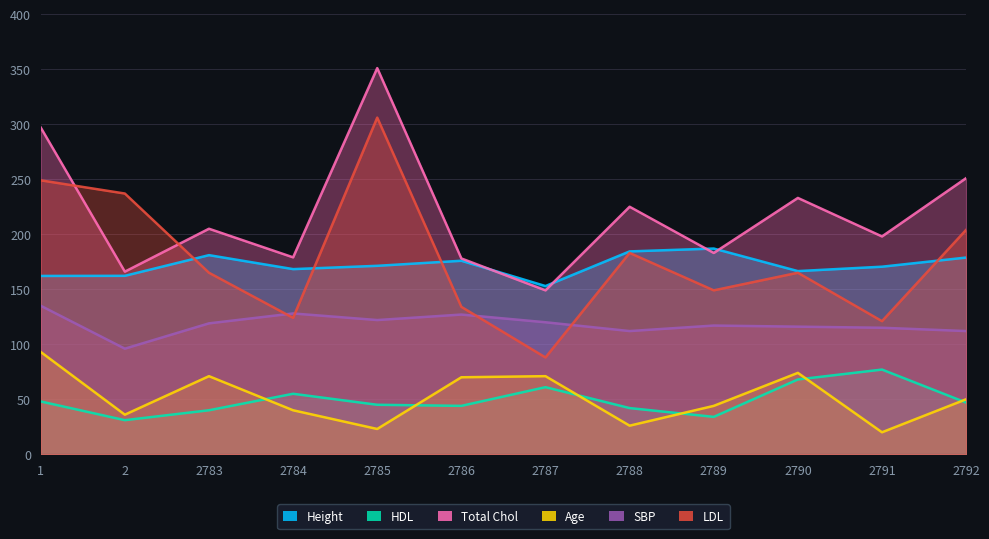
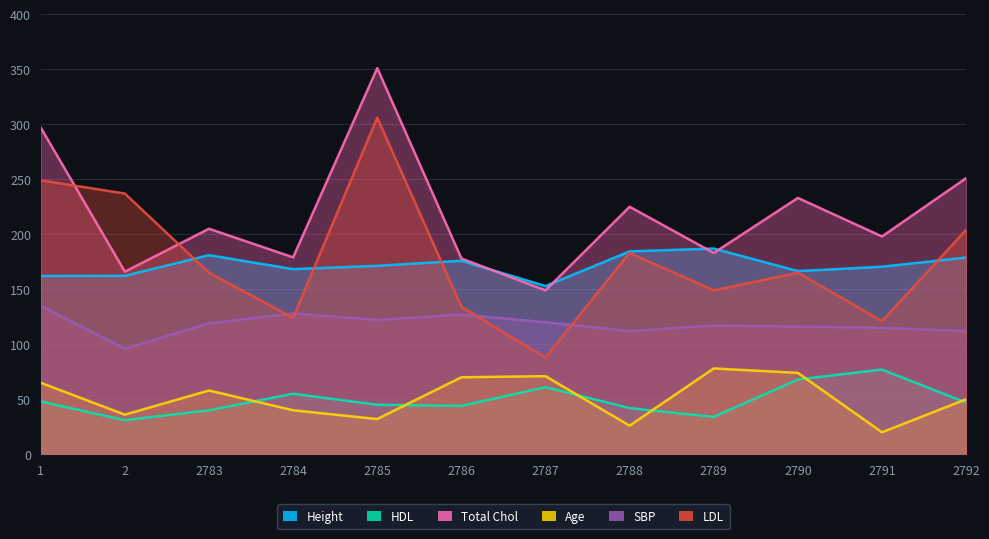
  {
    "Age": {
-     "1": 93,
+     "1": 65,
      "2": 36,
-     "2783": 71,
+     "2783": 58,
      "2784": 40,
-     "2785": 23,
+     "2785": 32,
      "2786": 70,
      "2787": 71,
      "2788": 26,
-     "2789": 44,
+     "2789": 78,
      "2790": 74,
      "2791": 20,
      "2792": 50
    },
    "LDL": {
      "1": 249,
      "2": 237,
      "2783": 165,
      "2784": 124,
      "2785": 306,
      "2786": 134,
      "2787": 88,
      "2789": 149,
      "2791": 121,
      "2792": 204
    }
  }
